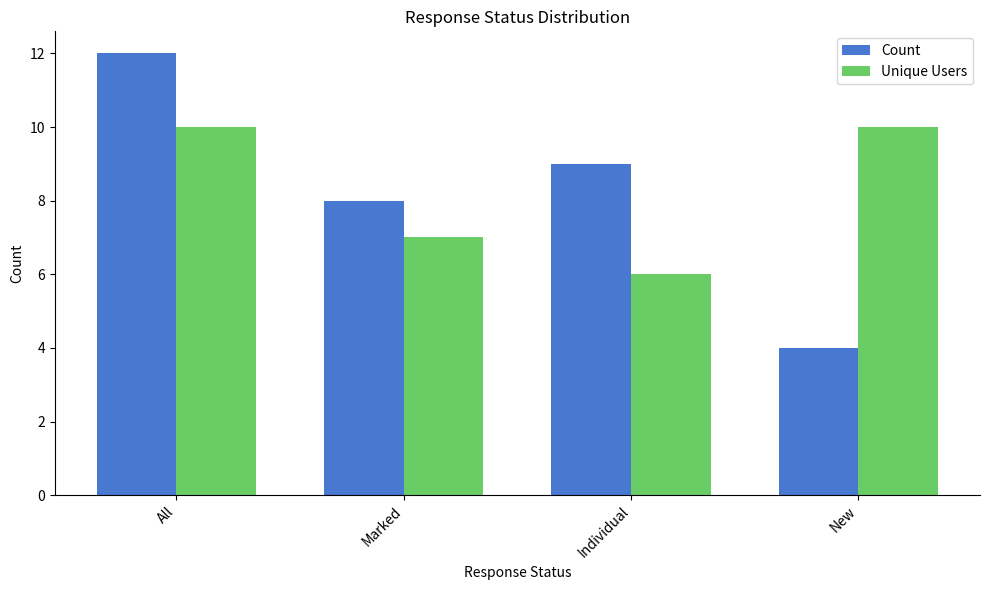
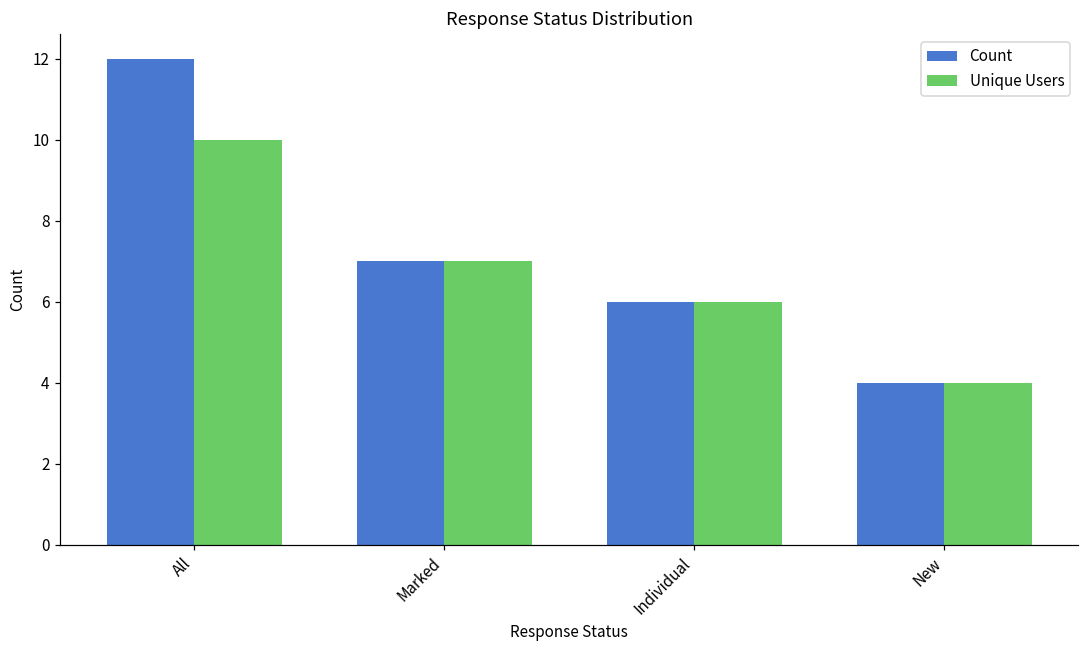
  {
    "Count": {
      "All": 12,
-     "Marked": 8,
-     "Individual": 9,
+     "Marked": 7,
+     "Individual": 6,
      "New": 4
    },
    "Unique Users": {
      "All": 10,
      "Marked": 7,
      "Individual": 6,
-     "New": 10
+     "New": 4
    }
  }
